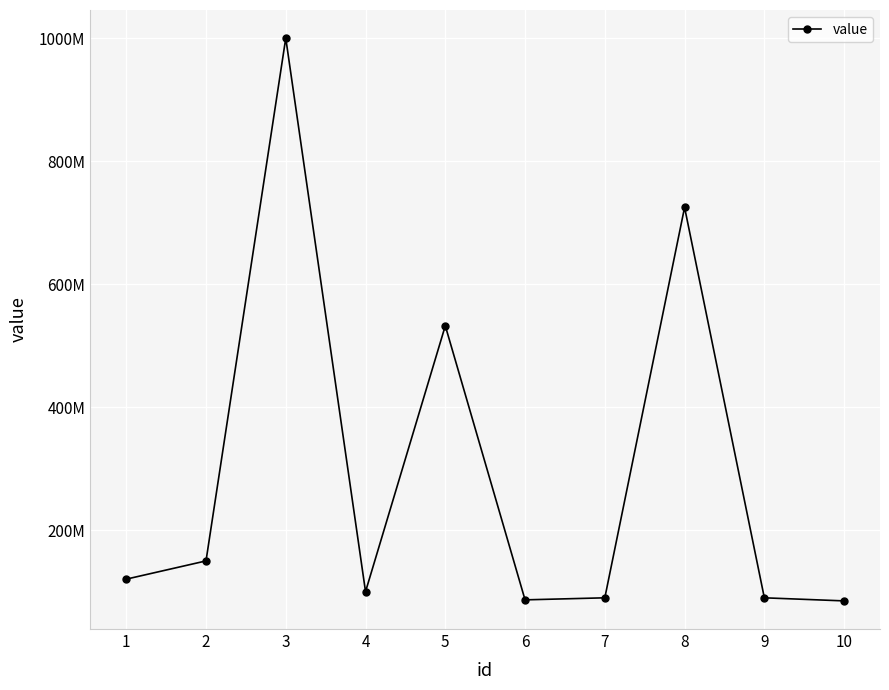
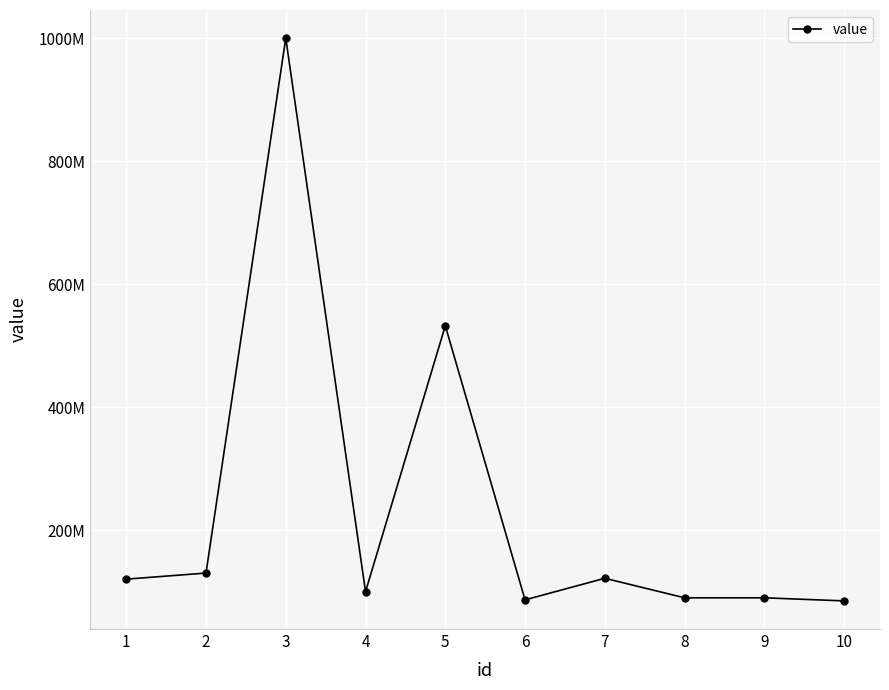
  {
    "1": 120000000,
-   "2": 150000000,
+   "2": 130000000,
    "3": 1000000000,
    "4": 100000000,
    "5": 530000000,
    "6": 90000000,
-   "7": 90000000,
-   "8": 720000000,
+   "7": 120000000,
+   "8": 90000000,
    "9": 90000000,
    "10": 90000000
  }
